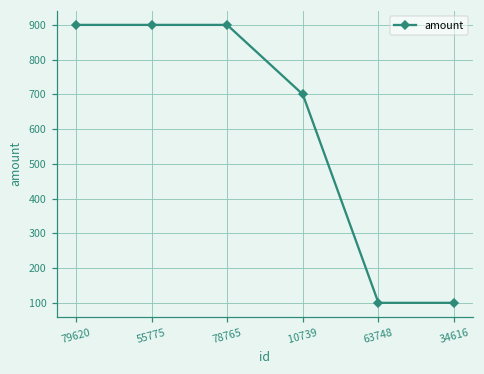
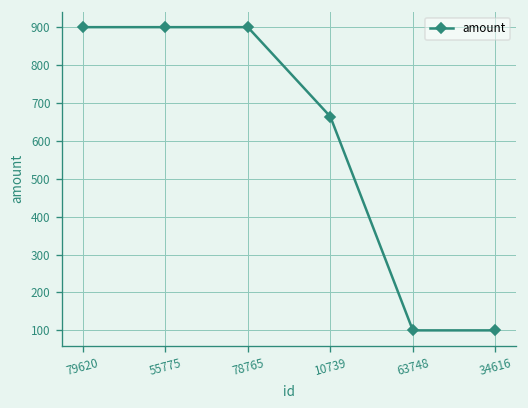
  {
    "79620": 900,
    "55775": 900,
    "78765": 900,
-   "10739": 700,
+   "10739": 660,
    "63748": 100,
    "34616": 100
  }
